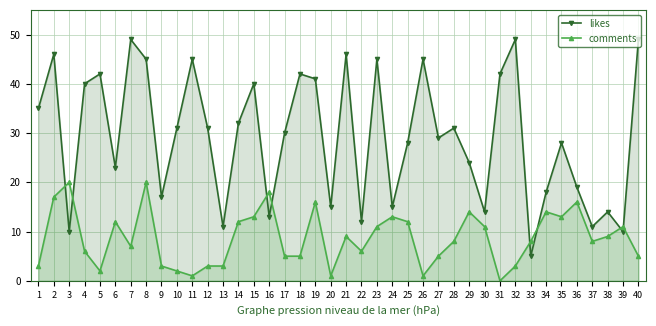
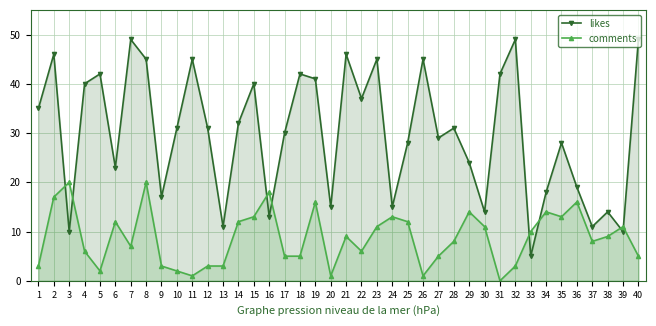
  {
    "likes": {
      "1": 35,
      "2": 46,
      "3": 10,
      "4": 40,
      "5": 42,
      "6": 23,
      "7": 49,
      "8": 45,
      "9": 17,
      "10": 31,
      "11": 45,
      "12": 31,
      "13": 11,
      "14": 32,
      "15": 40,
      "16": 13,
      "17": 30,
      "18": 42,
      "19": 41,
      "20": 15,
      "21": 46,
-     "22": 12,
+     "22": 37,
      "23": 45,
      "24": 15,
      "25": 28,
      "26": 45,
      "27": 29,
      "28": 31,
      "29": 24,
      "30": 14,
      "31": 42,
      "32": 49,
      "33": 5,
      "34": 18,
      "35": 28,
      "36": 19,
      "37": 11,
      "38": 14,
      "39": 10
    },
    "comments": {
      "1": 3,
      "2": 17,
      "3": 20,
      "4": 6,
      "5": 2,
      "6": 12,
      "7": 7,
      "8": 20,
      "9": 3,
      "10": 2,
      "11": 1,
      "12": 3,
      "13": 3,
      "14": 12,
      "15": 13,
      "16": 18,
      "17": 5,
      "18": 5,
      "19": 16,
      "20": 1,
      "21": 9,
      "22": 6,
      "23": 11,
      "24": 13,
      "25": 12,
      "26": 1,
      "27": 5,
      "28": 8,
      "29": 14,
      "30": 11,
      "31": 0,
      "32": 3,
-     "33": 8,
+     "33": 10,
      "34": 14,
      "35": 13,
      "36": 16,
      "37": 8,
      "38": 9,
      "39": 11,
      "40": 5
    }
  }
